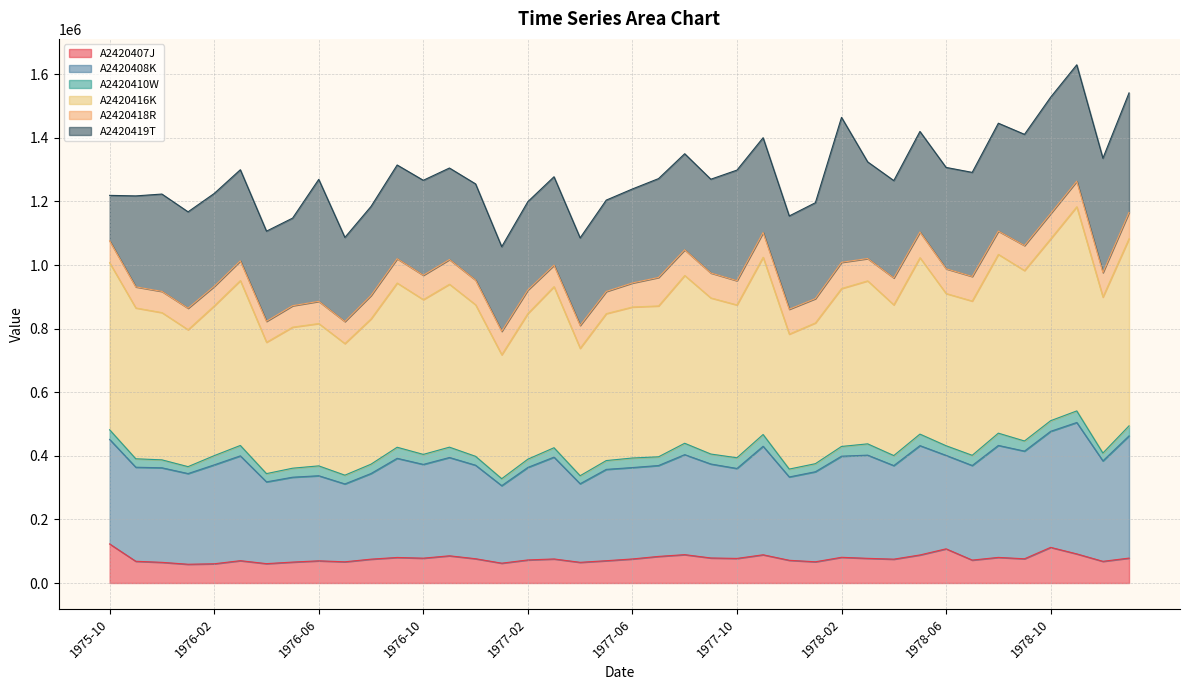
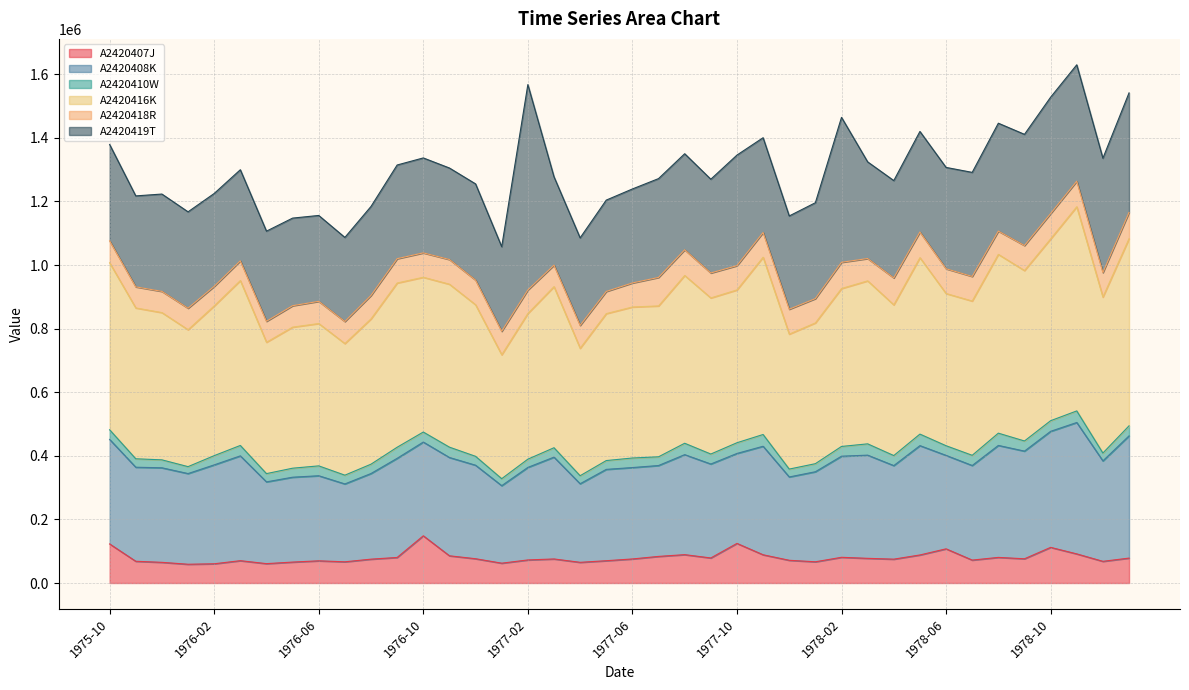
  {
    "A2420407J": {
      "1975-10": 120000,
      "1976-02": 60000,
      "1976-06": 70000,
-     "1976-10": 80000,
+     "1976-10": 150000,
      "1977-02": 70000,
      "1977-06": 80000,
-     "1977-10": 80000,
+     "1977-10": 120000,
      "1978-02": 80000,
      "1978-06": 110000,
      "1978-10": 110000
    },
    "A2420419T": {
-     "1975-10": 140000,
+     "1975-10": 300000,
      "1976-02": 290000,
-     "1976-06": 380000,
+     "1976-06": 270000,
      "1976-10": 300000,
-     "1977-02": 280000,
+     "1977-02": 650000,
      "1977-06": 300000,
      "1977-10": 350000,
      "1978-02": 460000,
      "1978-06": 320000,
      "1978-10": 370000
    }
  }
